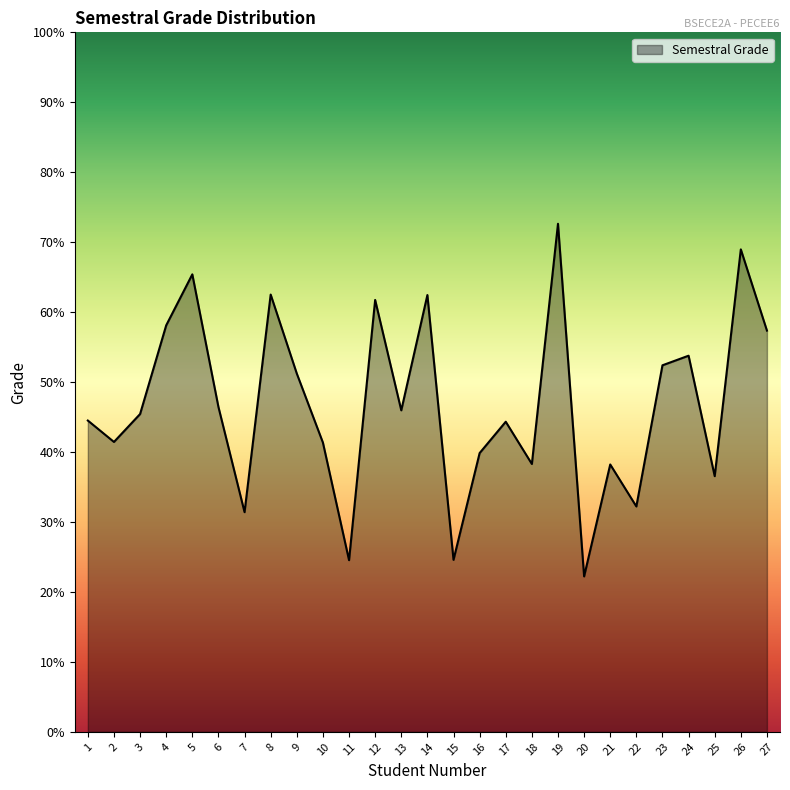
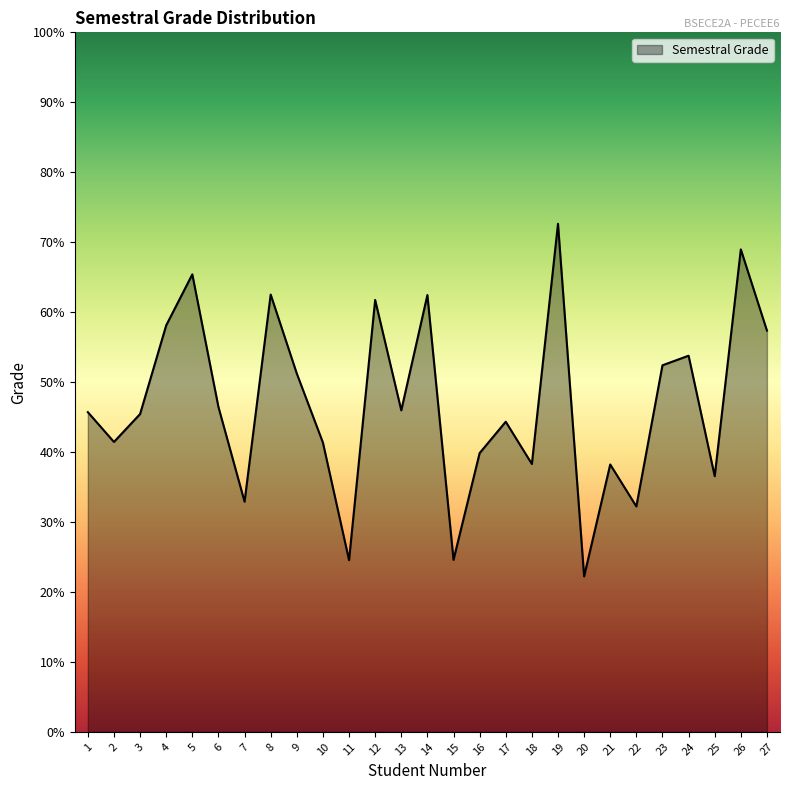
  {
-   "1": "45%",
+   "1": "46%",
    "2": "41%",
    "3": "45%",
    "4": "58%",
    "5": "65%",
    "6": "46%",
-   "7": "31%",
+   "7": "33%",
    "8": "63%",
    "9": "51%",
    "10": "41%",
    "11": "25%",
    "12": "62%",
    "13": "46%",
    "14": "62%",
    "15": "25%",
    "16": "40%",
    "17": "44%",
    "18": "38%",
    "19": "73%",
    "20": "22%",
    "21": "38%",
    "22": "32%",
    "23": "52%",
    "24": "54%",
    "25": "37%",
    "26": "69%",
    "27": "57%"
  }
